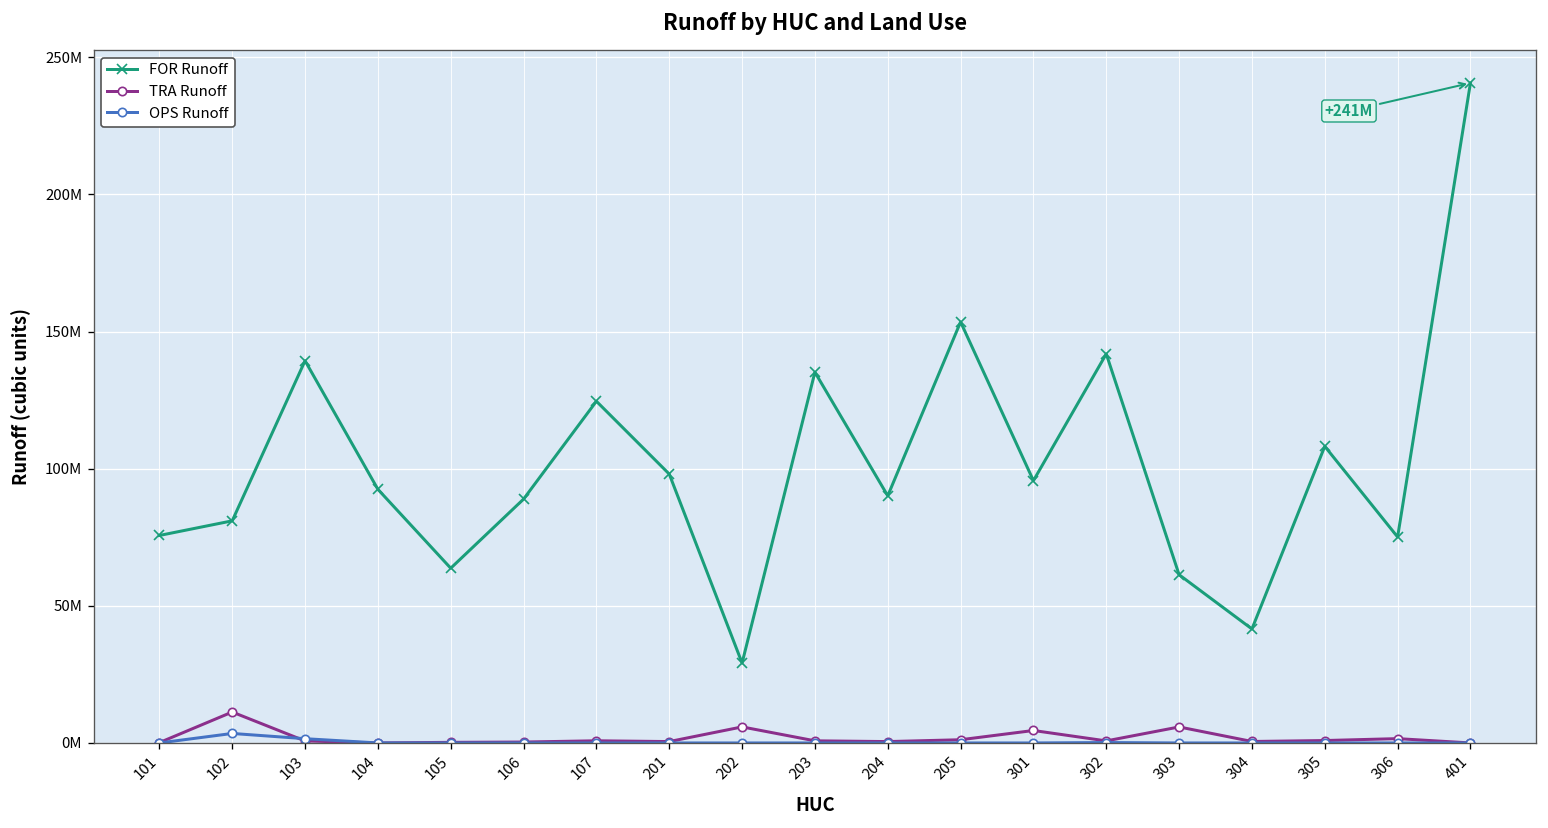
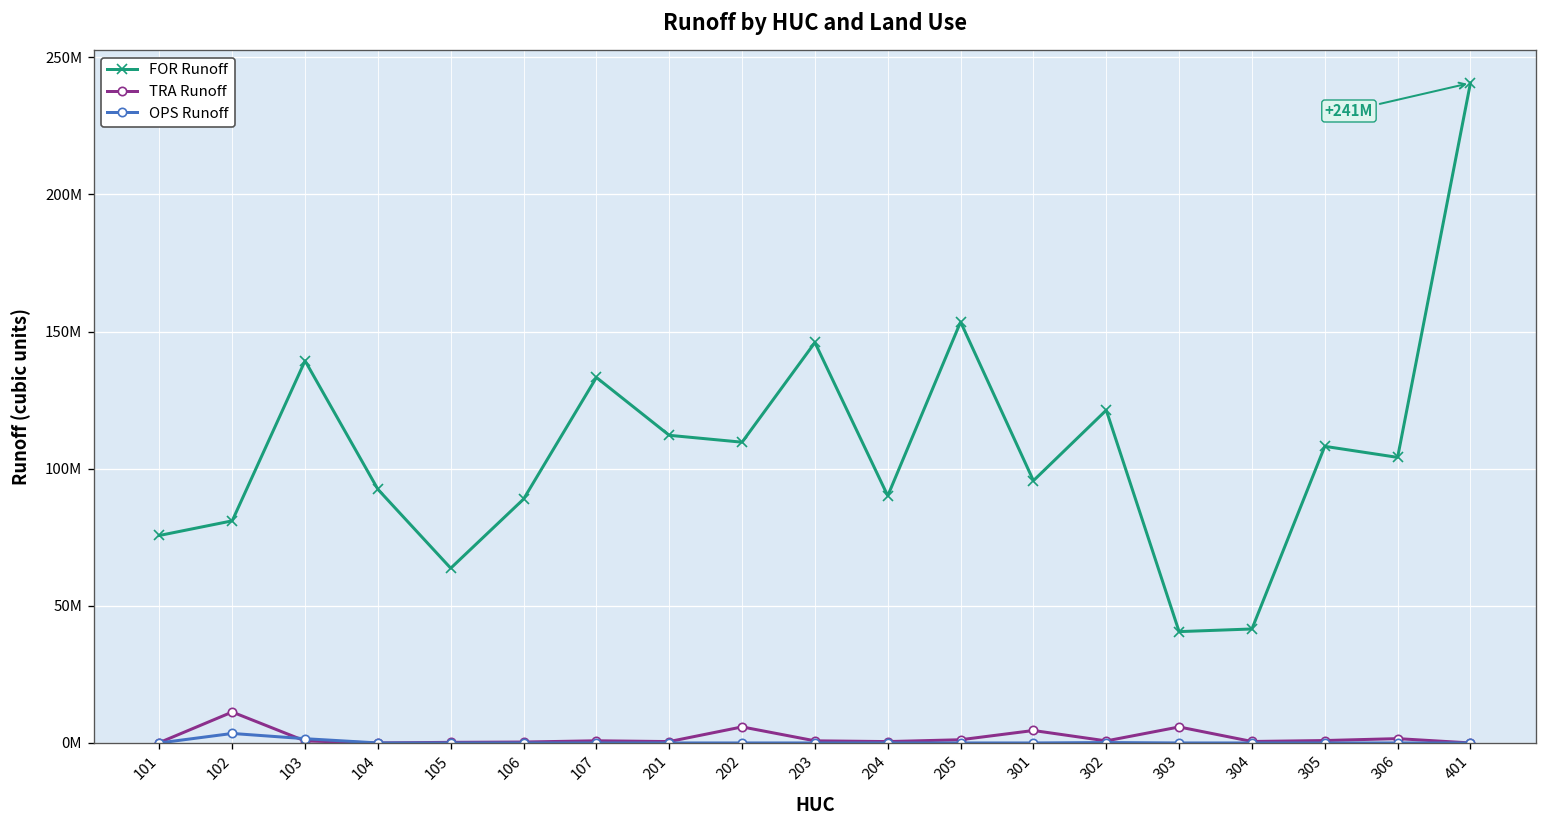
  {
    "FOR Runoff": {
      "101": 76000000,
      "102": 81000000,
      "103": 139000000,
      "104": 92000000,
      "105": 64000000,
      "106": 89000000,
-     "107": 125000000,
-     "201": 98000000,
-     "202": 29000000,
-     "203": 135000000,
+     "107": 133000000,
+     "201": 112000000,
+     "202": 110000000,
+     "203": 146000000,
      "204": 90000000,
      "205": 154000000,
      "301": 96000000,
-     "302": 142000000,
-     "303": 61000000,
+     "302": 121000000,
+     "303": 41000000,
      "304": 42000000,
      "305": 108000000,
-     "306": 75000000
+     "306": 104000000
    },
    "TRA Runoff": {
      "102": 11000000,
      "202": 6000000,
      "205": 1000000,
      "301": 5000000,
      "303": 6000000,
      "306": 2000000
    },
    "OPS Runoff": {
      "102": 3000000,
      "202": 0,
      "205": 0,
      "301": 0,
      "303": 0,
      "306": 0
    }
  }
